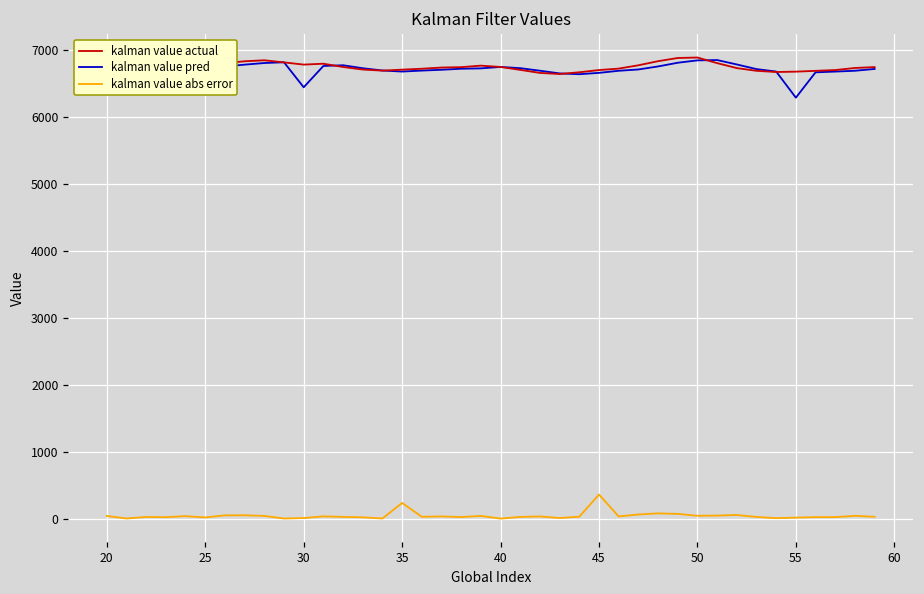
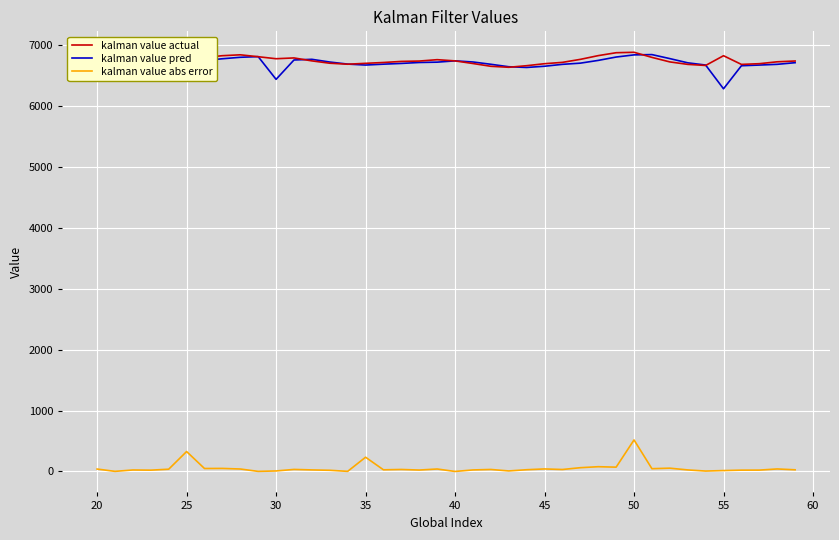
  {
    "kalman value actual": {
      "30": 6800,
      "50": 6900,
-     "55": 6700
+     "55": 6800
    },
    "kalman value pred": {
      "30": 6400,
      "50": 6800,
      "55": 6300
    },
    "kalman value abs error": {
      "20": 0,
-     "25": 0,
+     "25": 300,
      "30": 0,
      "35": 200,
      "40": 0,
-     "45": 400,
-     "50": 0,
+     "45": 0,
+     "50": 500,
      "55": 0
    }
  }
